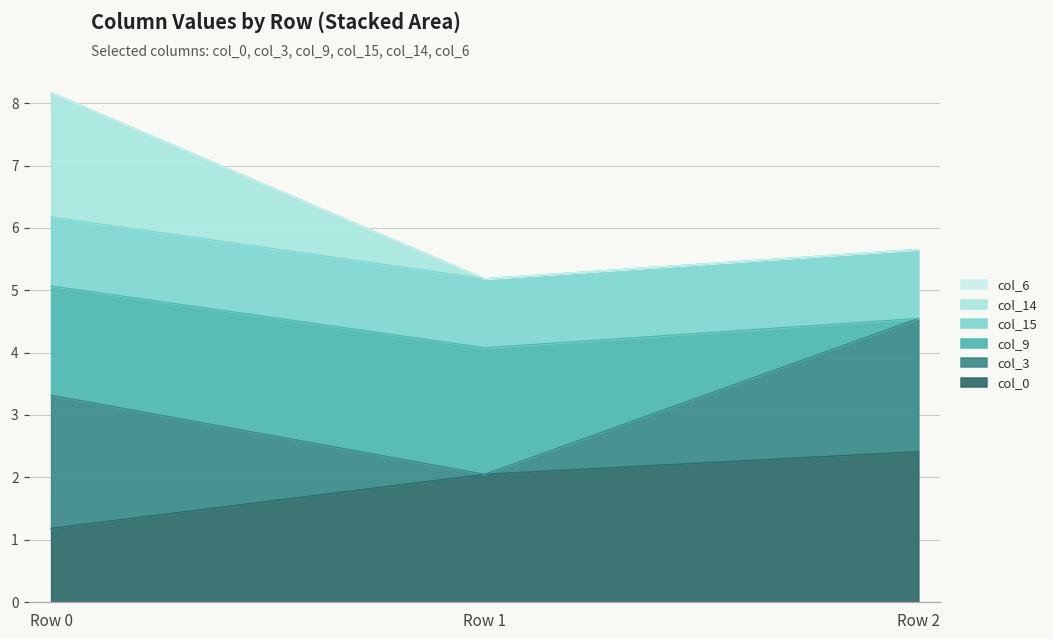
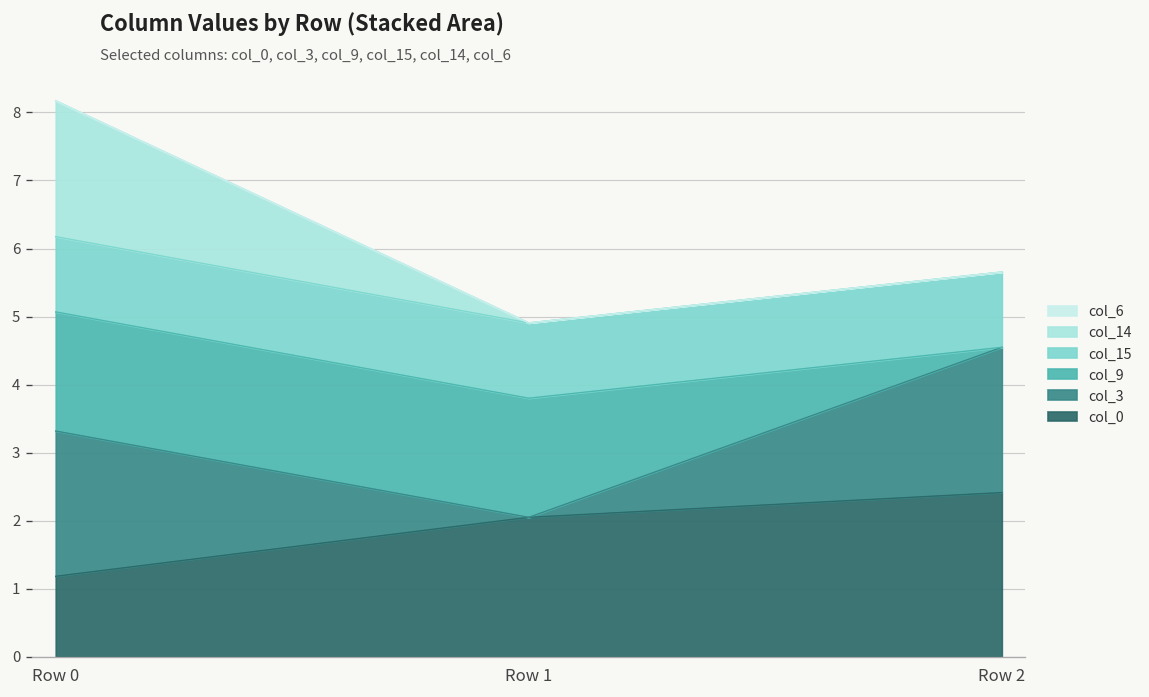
  {
    "col_9": {
      "Row 0": 1.8,
-     "Row 1": 2.0
+     "Row 1": 1.8
    },
    "col_15": {
      "Row 0": 1.1
    }
  }
